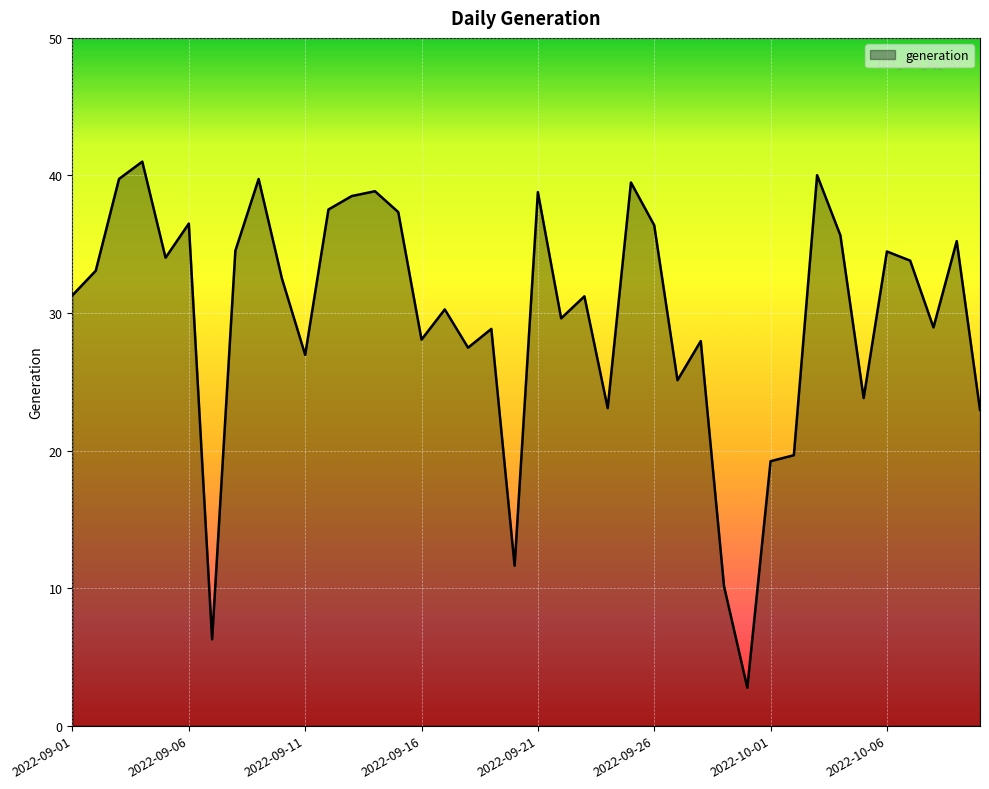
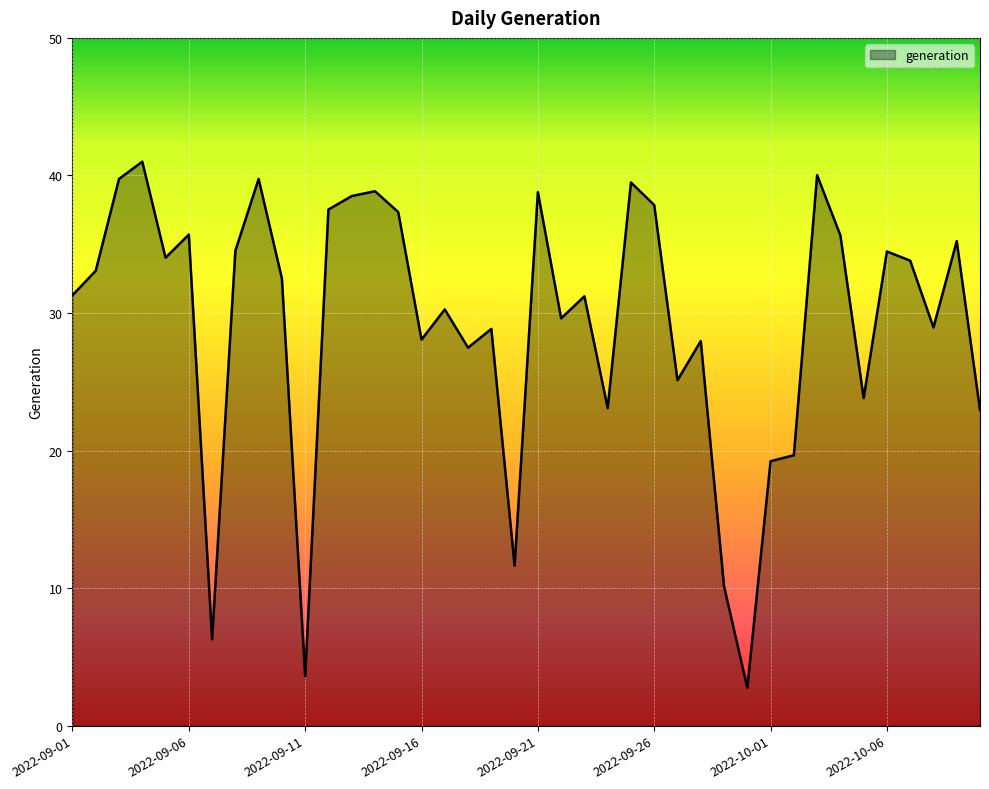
  {
    "2022-09-01": 31.3,
-   "2022-09-06": 36.5,
-   "2022-09-11": 27.0,
+   "2022-09-06": 35.7,
+   "2022-09-11": 3.6,
    "2022-09-16": 28.1,
    "2022-09-21": 38.8,
-   "2022-09-26": 36.4,
+   "2022-09-26": 37.9,
    "2022-10-01": 19.2,
    "2022-10-06": 34.5
  }
